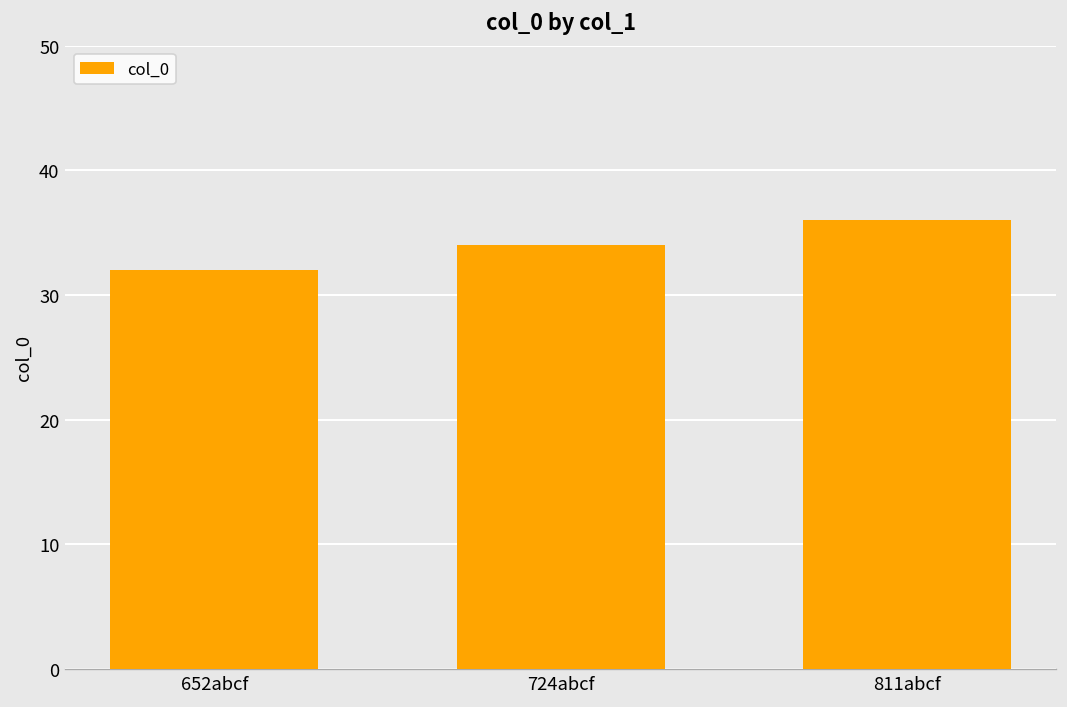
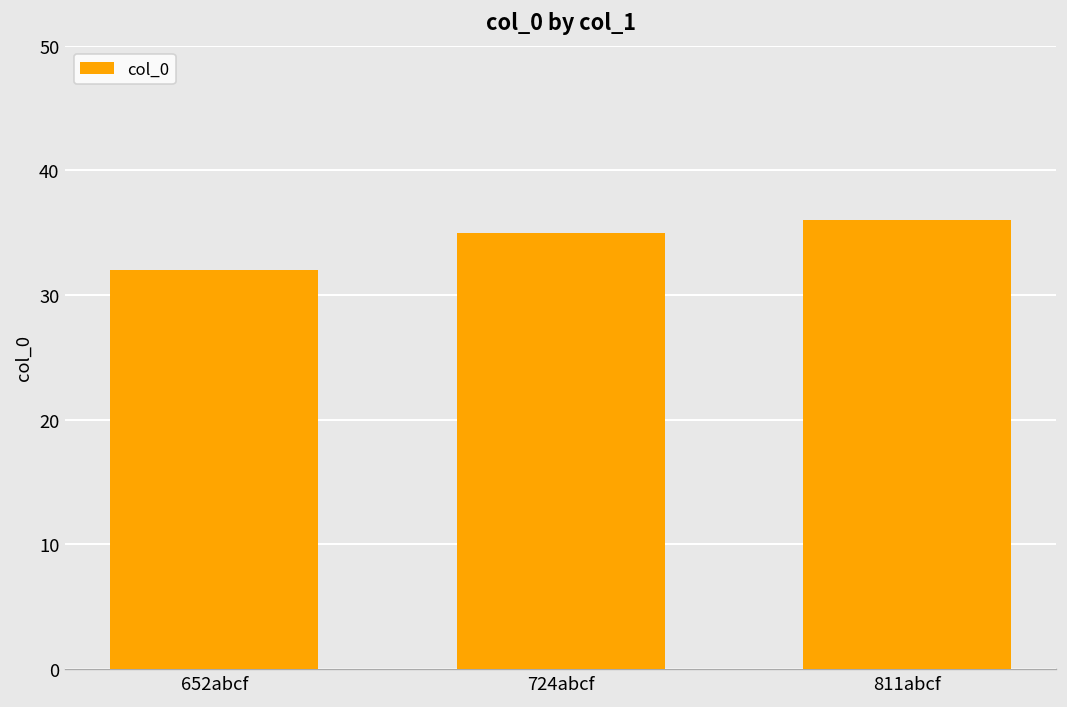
  {
    "652abcf": 32,
-   "724abcf": 34,
+   "724abcf": 35,
    "811abcf": 36
  }
